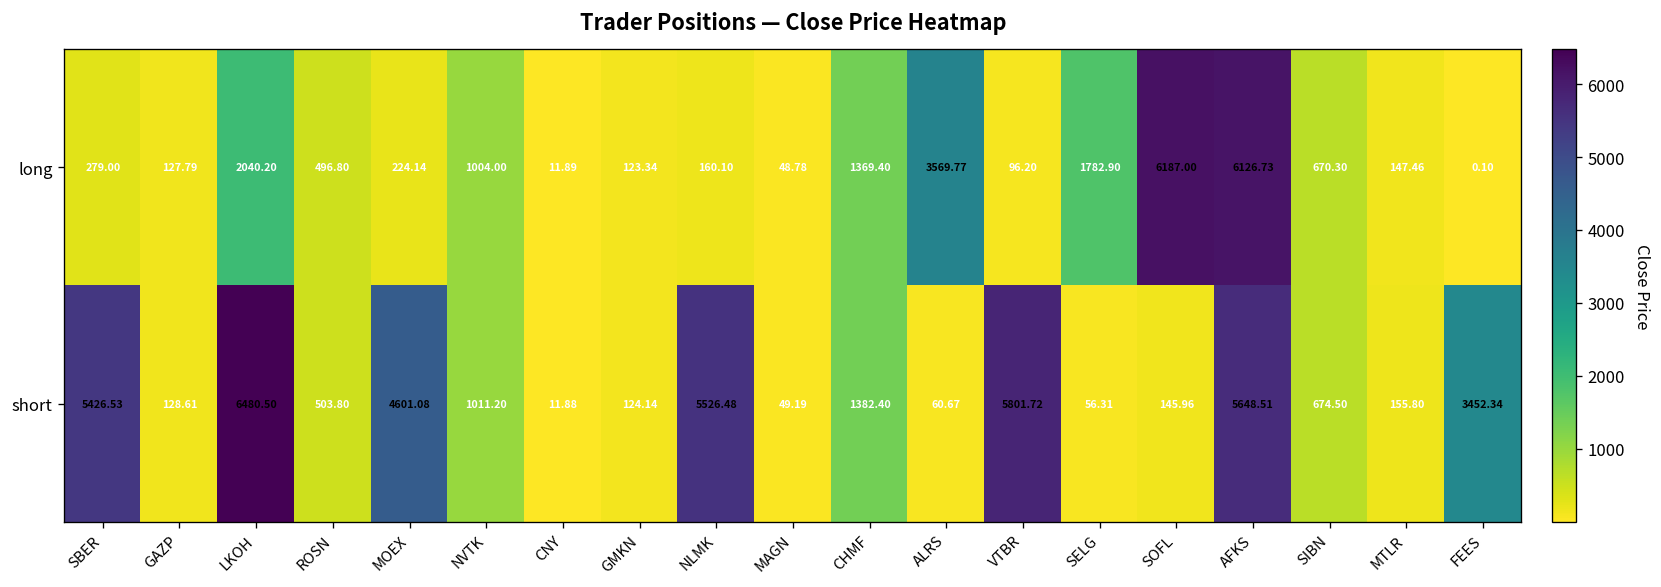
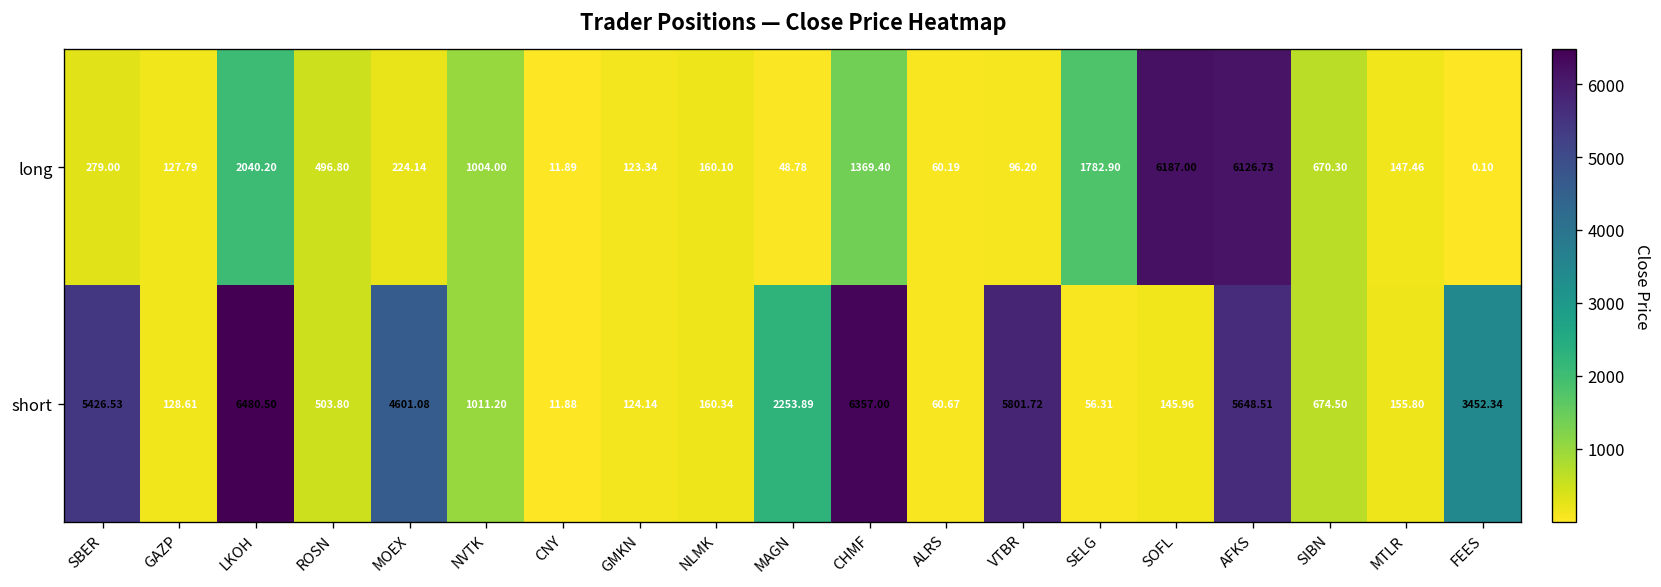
  {
    "long": {
      "SBER": 279.00,
      "GAZP": 127.79,
      "LKOH": 2040.20,
      "ROSN": 496.80,
      "MOEX": 224.14,
      "NVTK": 1004.00,
      "CNY": 11.89,
      "GMKN": 123.34,
      "NLMK": 160.10,
      "MAGN": 48.78,
      "CHMF": 1369.40,
-     "ALRS": 3569.77,
+     "ALRS": 60.19,
      "VTBR": 96.20,
      "SELG": 1782.90,
      "SOFL": 6187.00,
      "AFKS": 6126.73,
      "SIBN": 670.30,
      "MTLR": 147.46,
      "FEES": 0.10
    },
    "short": {
      "SBER": 5426.53,
      "GAZP": 128.61,
      "LKOH": 6480.50,
      "ROSN": 503.80,
      "MOEX": 4601.08,
      "NVTK": 1011.20,
      "CNY": 11.88,
      "GMKN": 124.14,
-     "NLMK": 5526.48,
-     "MAGN": 49.19,
-     "CHMF": 1382.40,
+     "NLMK": 160.34,
+     "MAGN": 2253.89,
+     "CHMF": 6357.00,
      "ALRS": 60.67,
      "VTBR": 5801.72,
      "SELG": 56.31,
      "SOFL": 145.96,
      "AFKS": 5648.51,
      "SIBN": 674.50,
      "MTLR": 155.80,
      "FEES": 3452.34
    }
  }
